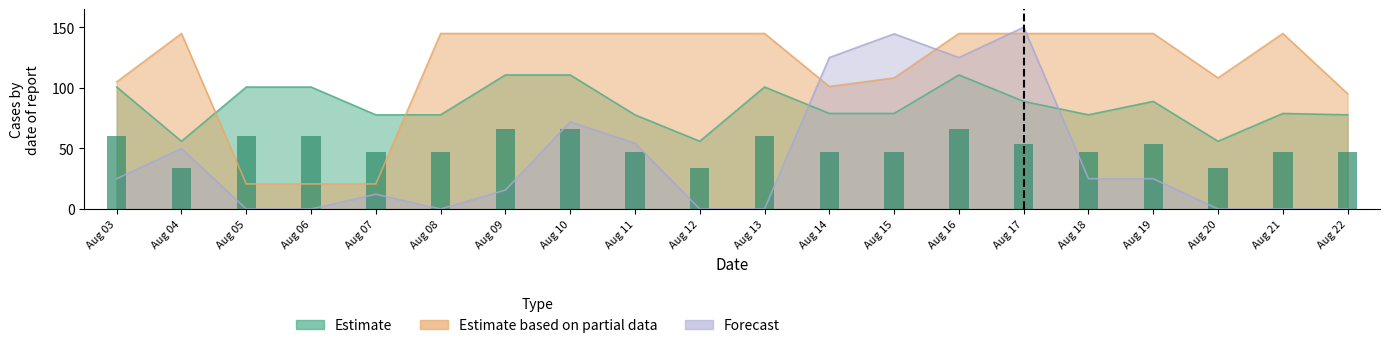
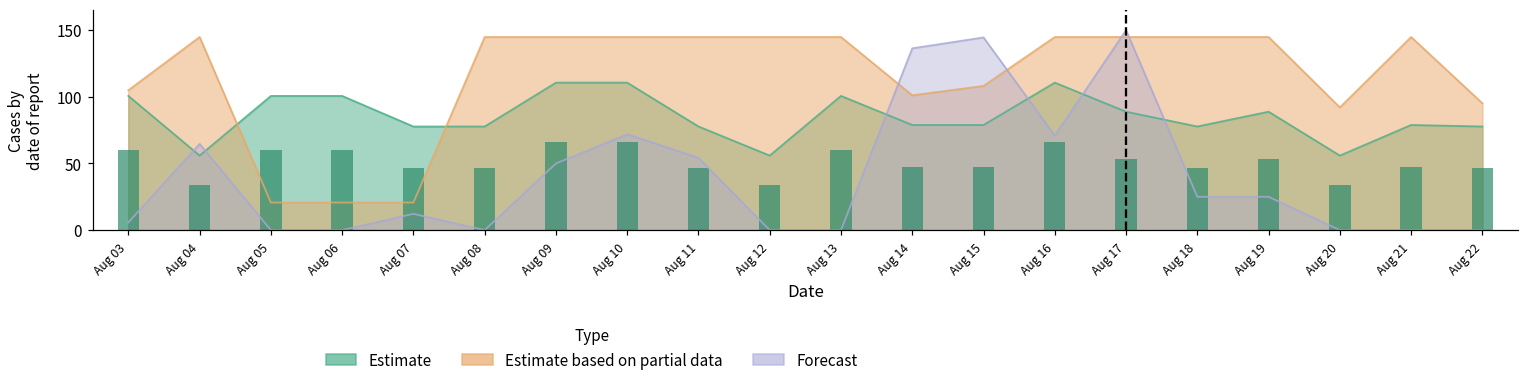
  {
    "Estimate based on partial data": {
      "Aug 03": 105,
      "Aug 04": 145,
      "Aug 05": 21,
      "Aug 06": 21,
      "Aug 07": 21,
      "Aug 08": 145,
      "Aug 09": 145,
      "Aug 10": 145,
      "Aug 11": 145,
      "Aug 12": 145,
      "Aug 13": 145,
      "Aug 14": 101,
      "Aug 15": 108,
      "Aug 16": 145,
      "Aug 17": 145,
      "Aug 18": 145,
      "Aug 19": 145,
-     "Aug 20": 108,
+     "Aug 20": 92,
      "Aug 21": 145,
      "Aug 22": 95
    },
    "Forecast": {
-     "Aug 03": 25,
-     "Aug 04": 50,
+     "Aug 03": 6,
+     "Aug 04": 65,
      "Aug 05": 0,
      "Aug 06": 0,
      "Aug 07": 12,
      "Aug 08": 0,
-     "Aug 09": 16,
+     "Aug 09": 50,
      "Aug 10": 72,
      "Aug 11": 54,
      "Aug 12": 0,
      "Aug 13": 0,
-     "Aug 14": 125,
+     "Aug 14": 136,
      "Aug 15": 145,
-     "Aug 16": 125,
+     "Aug 16": 71,
      "Aug 17": 150,
      "Aug 18": 25,
      "Aug 19": 25,
      "Aug 20": 0,
      "Aug 21": 0,
      "Aug 22": 0
    }
  }
